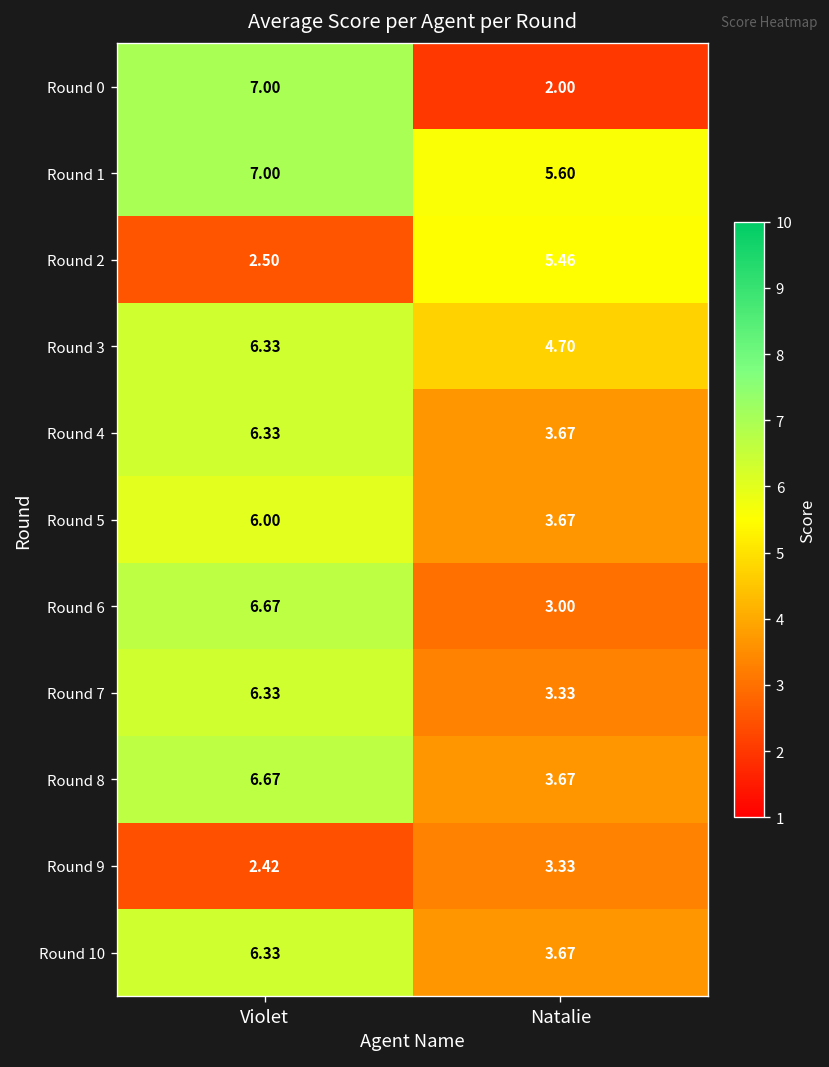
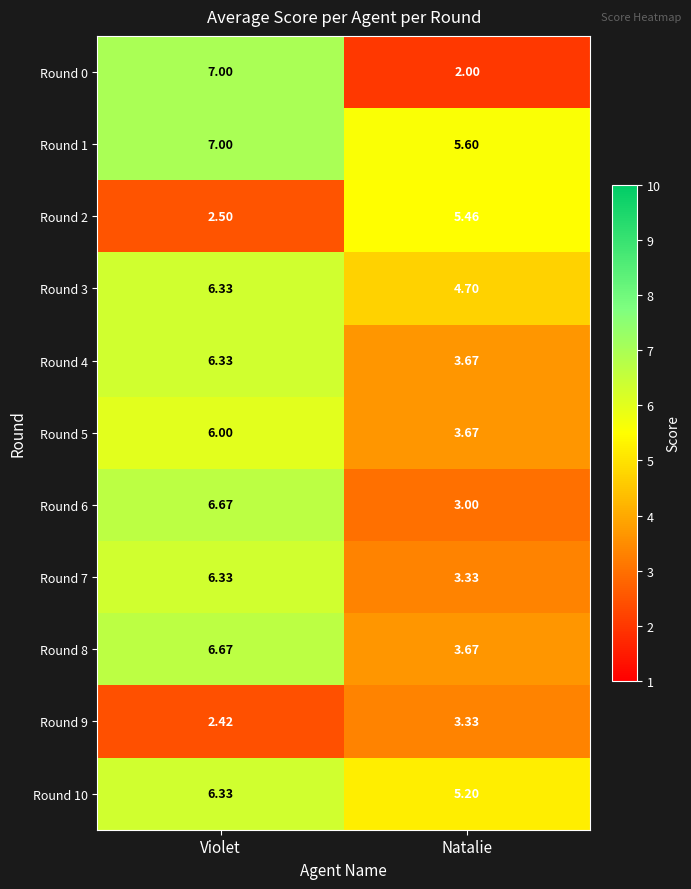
  {
    "Round 0": {
      "Violet": 7.00,
      "Natalie": 2.00
    },
    "Round 1": {
      "Violet": 7.00,
      "Natalie": 5.60
    },
    "Round 2": {
      "Violet": 2.50,
      "Natalie": 5.46
    },
    "Round 3": {
      "Violet": 6.33,
      "Natalie": 4.70
    },
    "Round 4": {
      "Violet": 6.33,
      "Natalie": 3.67
    },
    "Round 5": {
      "Violet": 6.00,
      "Natalie": 3.67
    },
    "Round 6": {
      "Violet": 6.67,
      "Natalie": 3.00
    },
    "Round 7": {
      "Violet": 6.33,
      "Natalie": 3.33
    },
    "Round 8": {
      "Violet": 6.67,
      "Natalie": 3.67
    },
    "Round 9": {
      "Violet": 2.42,
      "Natalie": 3.33
    },
    "Round 10": {
      "Violet": 6.33,
-     "Natalie": 3.67
+     "Natalie": 5.20
    }
  }
